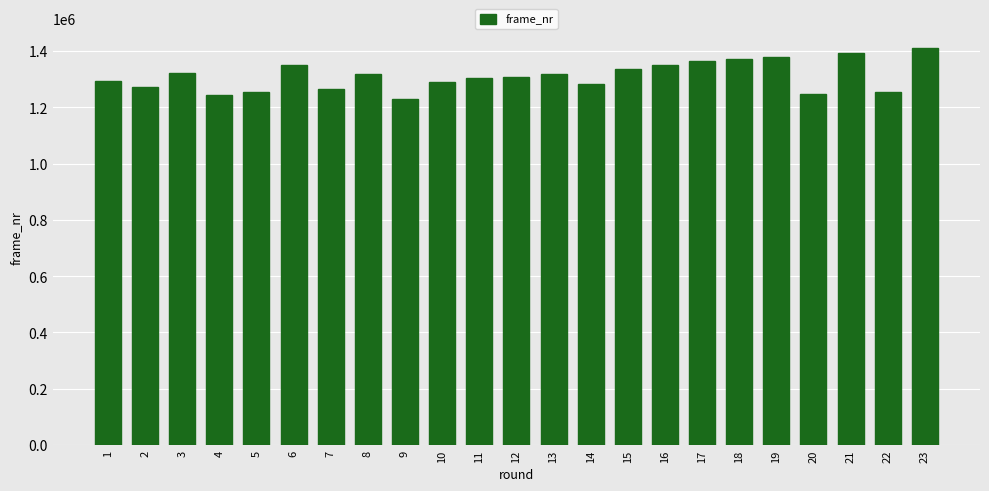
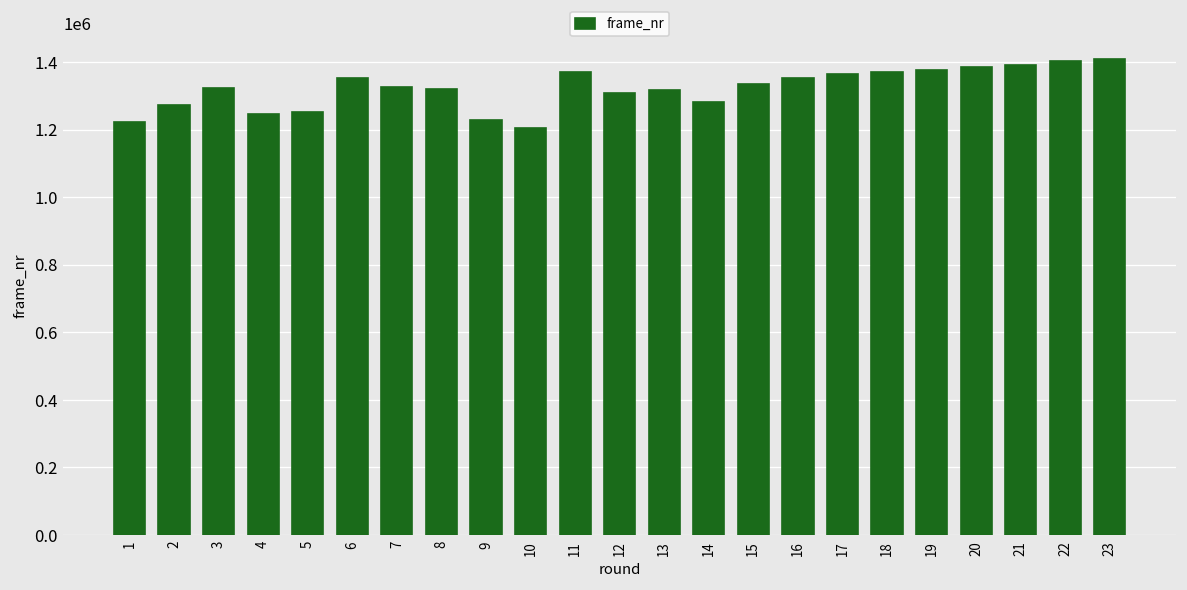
  {
-   "1": 1290000,
+   "1": 1220000,
    "2": 1270000,
    "3": 1320000,
    "4": 1240000,
    "5": 1250000,
    "6": 1350000,
-   "7": 1260000,
+   "7": 1320000,
    "8": 1320000,
    "9": 1230000,
-   "10": 1290000,
-   "11": 1300000,
+   "10": 1200000,
+   "11": 1370000,
    "12": 1310000,
    "13": 1320000,
    "14": 1280000,
    "15": 1340000,
    "16": 1350000,
    "17": 1360000,
    "18": 1370000,
    "19": 1380000,
-   "20": 1250000,
+   "20": 1380000,
    "21": 1390000,
-   "22": 1260000,
+   "22": 1400000,
    "23": 1410000
  }
